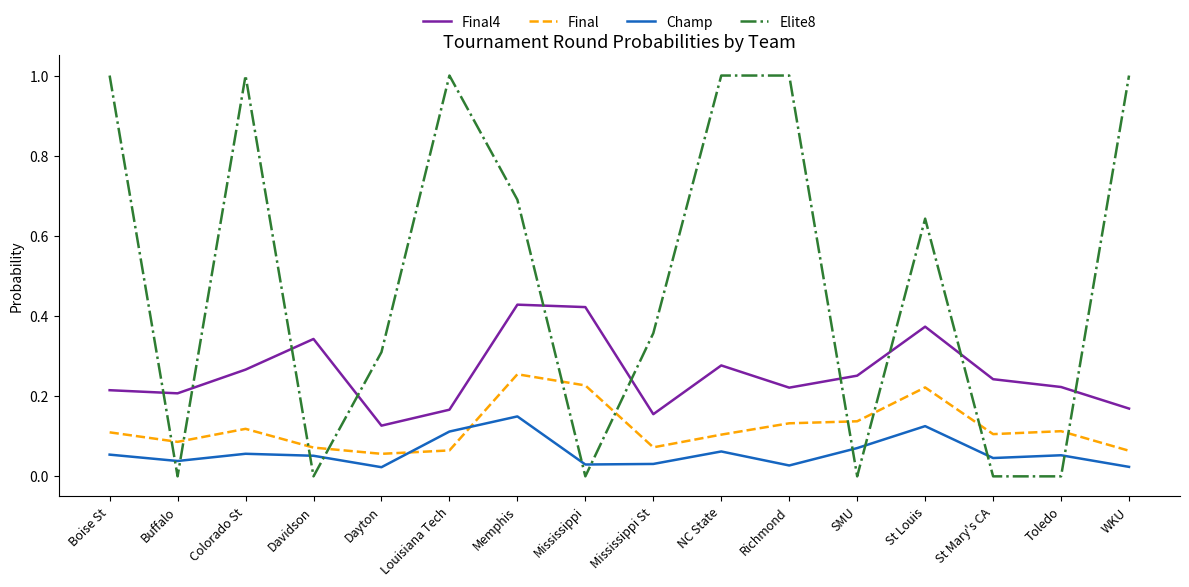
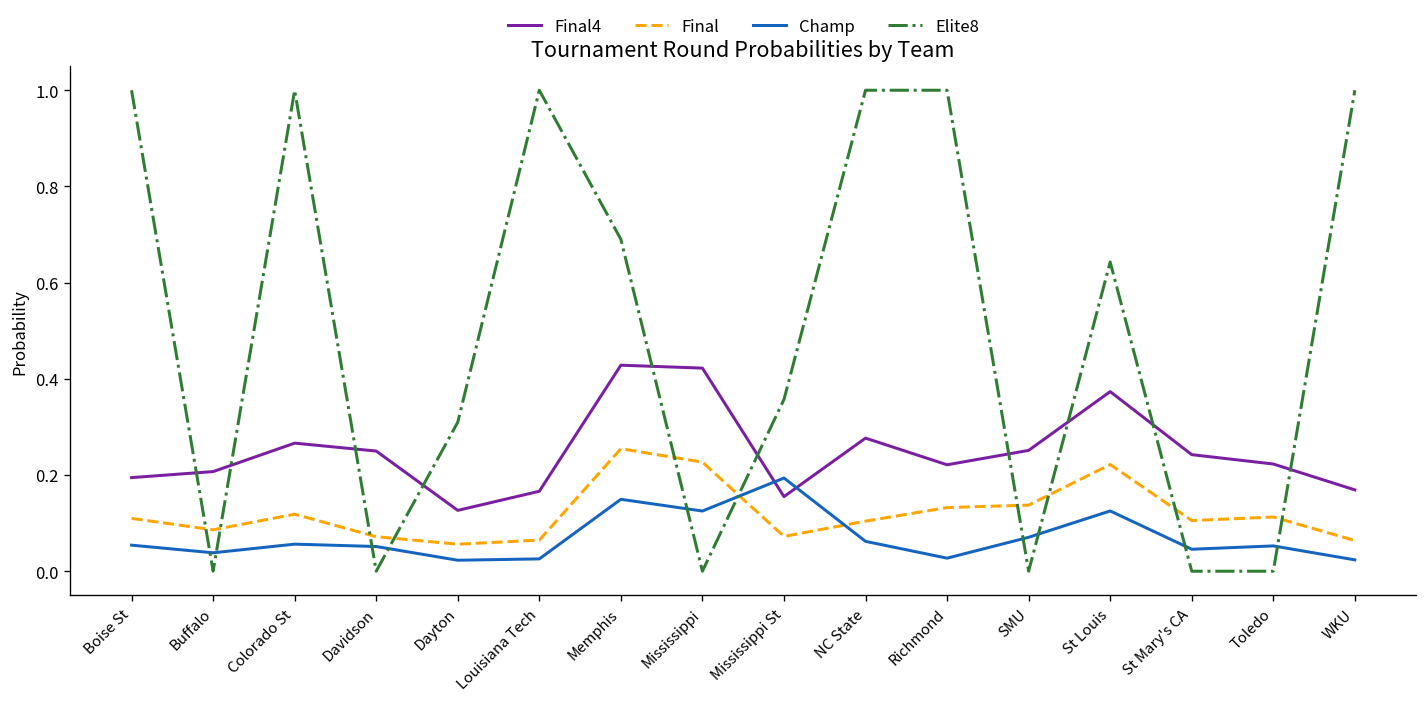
  {
    "Final4": {
-     "Boise St": 0.21,
+     "Boise St": 0.19,
      "Buffalo": 0.21,
      "Colorado St": 0.27,
-     "Davidson": 0.34,
+     "Davidson": 0.25,
      "Dayton": 0.13,
      "Louisiana Tech": 0.17,
      "Memphis": 0.43,
      "Mississippi": 0.42,
      "Mississippi St": 0.16,
      "NC State": 0.28,
      "Richmond": 0.22,
      "SMU": 0.25,
      "St Louis": 0.37,
      "St Mary's CA": 0.24,
      "Toledo": 0.22,
      "WKU": 0.17
    },
    "Final": {
      "Boise St": 0.11,
      "Buffalo": 0.09,
      "Colorado St": 0.12,
      "Davidson": 0.07,
      "Dayton": 0.06,
      "Louisiana Tech": 0.06,
      "Memphis": 0.25,
      "Mississippi": 0.23,
      "Mississippi St": 0.07,
      "NC State": 0.10,
      "Richmond": 0.13,
      "SMU": 0.14,
      "St Louis": 0.22,
      "St Mary's CA": 0.11,
      "Toledo": 0.11,
      "WKU": 0.06
    },
    "Champ": {
      "Boise St": 0.05,
      "Buffalo": 0.04,
      "Colorado St": 0.06,
      "Davidson": 0.05,
      "Dayton": 0.02,
-     "Louisiana Tech": 0.11,
+     "Louisiana Tech": 0.03,
      "Memphis": 0.15,
-     "Mississippi": 0.03,
-     "Mississippi St": 0.03,
+     "Mississippi": 0.13,
+     "Mississippi St": 0.19,
      "NC State": 0.06,
      "Richmond": 0.03,
      "SMU": 0.07,
      "St Louis": 0.13,
      "St Mary's CA": 0.05,
      "Toledo": 0.05,
      "WKU": 0.02
    },
    "Elite8": {
      "Boise St": 1.00,
      "Buffalo": 0.00,
      "Colorado St": 1.00,
      "Davidson": 0.00,
      "Dayton": 0.31,
      "Louisiana Tech": 1.00,
      "Memphis": 0.69,
      "Mississippi": 0.00,
      "Mississippi St": 0.36,
      "NC State": 1.00,
      "Richmond": 1.00,
      "SMU": 0.00,
      "St Louis": 0.64,
      "St Mary's CA": 0.00,
      "Toledo": 0.00,
      "WKU": 1.00
    }
  }
